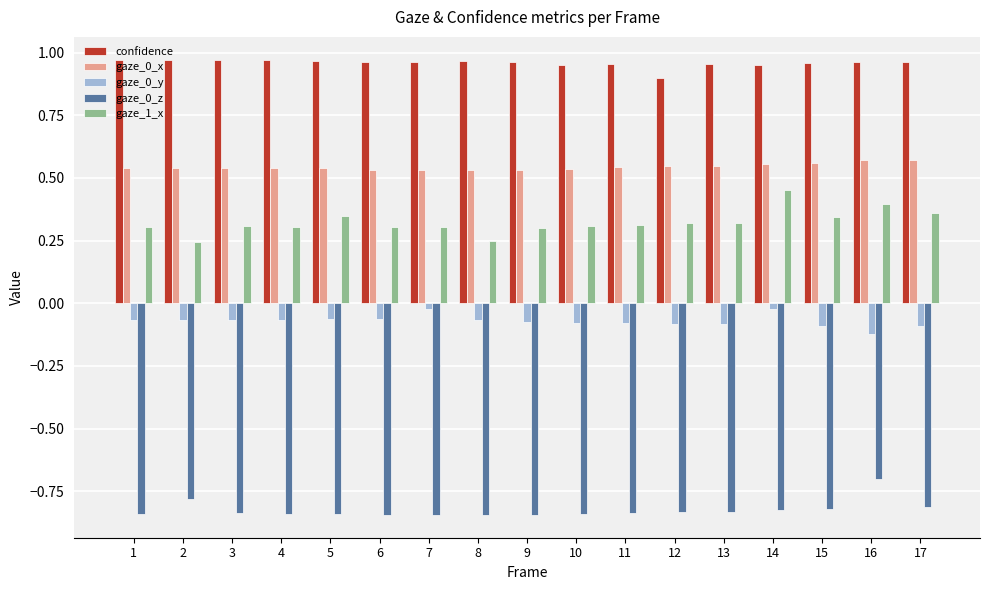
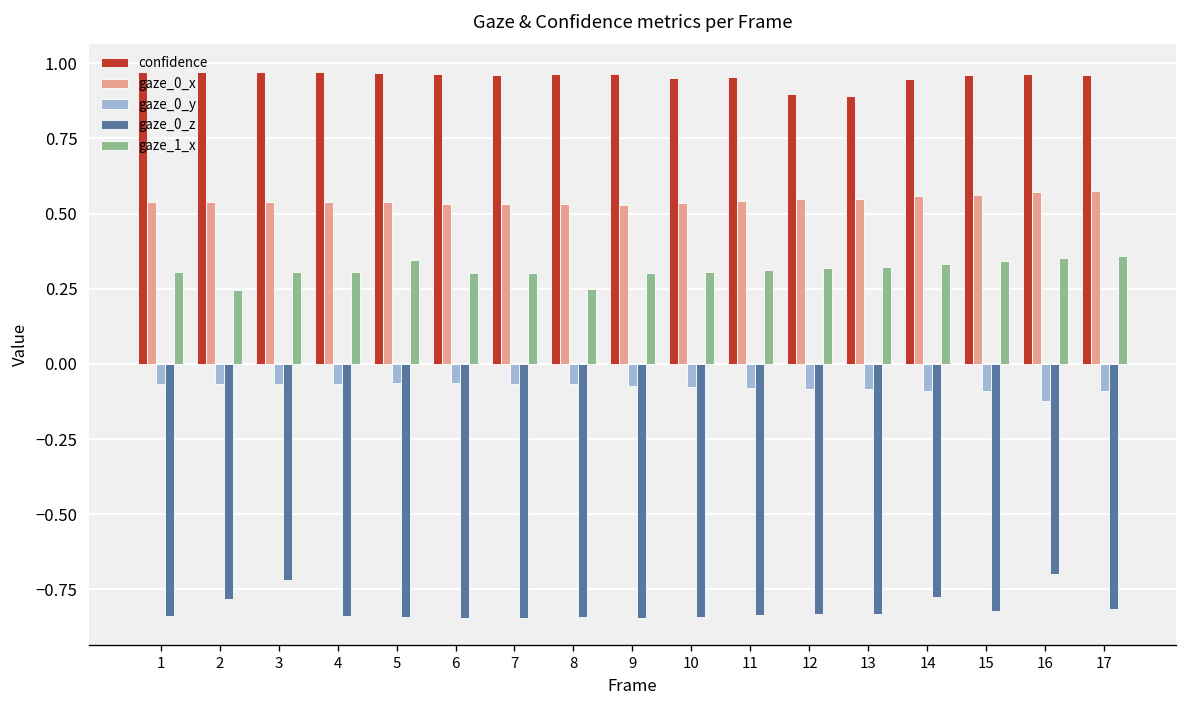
  {
    "confidence": {
      "1": 0.97,
      "2": 0.97,
      "3": 0.97,
      "4": 0.97,
      "5": 0.97,
      "6": 0.96,
      "7": 0.96,
      "8": 0.96,
      "9": 0.96,
      "10": 0.95,
      "11": 0.95,
      "12": 0.90,
-     "13": 0.95,
+     "13": 0.89,
      "14": 0.95,
      "15": 0.96,
      "16": 0.96,
      "17": 0.96
    },
    "gaze_0_x": {
      "1": 0.54,
      "2": 0.54,
      "3": 0.54,
      "4": 0.54,
      "5": 0.54,
      "6": 0.53,
      "7": 0.53,
      "8": 0.53,
      "9": 0.53,
      "10": 0.53,
      "11": 0.54,
      "12": 0.55,
      "13": 0.55,
      "14": 0.56,
      "15": 0.56,
      "16": 0.57,
      "17": 0.57
    },
    "gaze_0_y": {
      "1": -0.07,
      "2": -0.07,
      "3": -0.07,
      "4": -0.07,
      "5": -0.06,
      "6": -0.06,
-     "7": -0.02,
+     "7": -0.07,
      "8": -0.07,
      "9": -0.07,
      "10": -0.08,
      "11": -0.08,
      "12": -0.08,
      "13": -0.08,
-     "14": -0.02,
+     "14": -0.09,
      "15": -0.09,
      "16": -0.12,
      "17": -0.09
    },
    "gaze_0_z": {
      "1": -0.84,
      "2": -0.78,
-     "3": -0.84,
+     "3": -0.72,
      "4": -0.84,
      "5": -0.84,
      "6": -0.84,
      "7": -0.84,
      "8": -0.84,
      "9": -0.84,
      "10": -0.84,
      "11": -0.84,
      "12": -0.83,
      "13": -0.83,
-     "14": -0.83,
+     "14": -0.77,
      "15": -0.82,
      "16": -0.70,
      "17": -0.81
    },
    "gaze_1_x": {
      "1": 0.30,
      "2": 0.25,
      "3": 0.31,
      "4": 0.31,
      "5": 0.35,
      "6": 0.30,
      "7": 0.30,
      "8": 0.25,
      "9": 0.30,
      "10": 0.31,
      "11": 0.31,
      "12": 0.32,
      "13": 0.32,
-     "14": 0.45,
+     "14": 0.33,
      "15": 0.34,
-     "16": 0.40,
+     "16": 0.35,
      "17": 0.36
    }
  }
